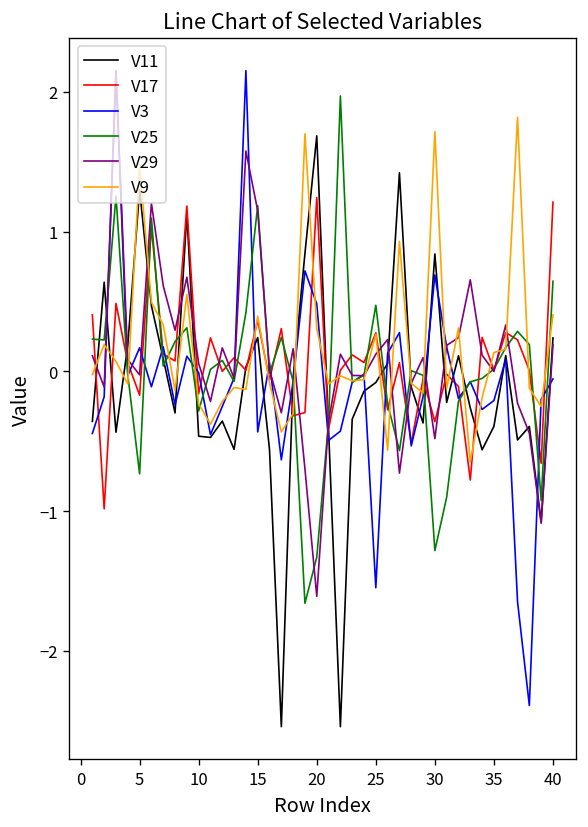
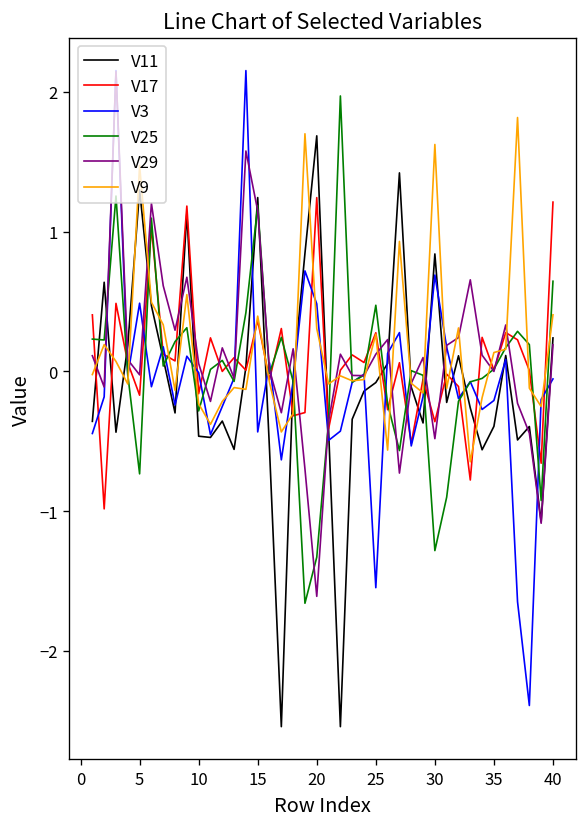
  {
    "V11": {
      "10": -0.46,
-     "15": 0.24,
+     "15": 1.24,
      "20": 1.69,
      "25": -0.08,
      "30": 0.84,
      "35": -0.39,
      "40": 0.24
    },
    "V17": {
      "5": -0.17,
      "10": -0.16,
      "15": 0.37,
      "20": 1.24,
      "30": -0.36,
      "40": 1.21
    },
    "V3": {
-     "5": 0.17,
+     "5": 0.49,
      "10": -0.01,
      "15": -0.43,
      "20": 0.48,
      "25": -1.55,
      "30": 0.69,
      "35": -0.21,
      "40": -0.05
    },
    "V25": {
      "5": -0.73,
      "10": -0.28,
      "15": 1.19,
      "20": -1.33,
      "25": 0.47,
      "30": -1.28,
      "40": 0.65
    },
    "V29": {
      "5": -0.02,
      "10": 0.06,
      "15": 1.15,
      "20": -1.61,
      "25": 0.12,
      "30": -0.48,
      "40": 0.19
    },
    "V9": {
      "10": -0.23,
      "15": 0.40,
      "20": 0.31,
-     "30": 1.71,
+     "30": 1.62,
      "35": 0.14,
      "40": 0.41
    }
  }
